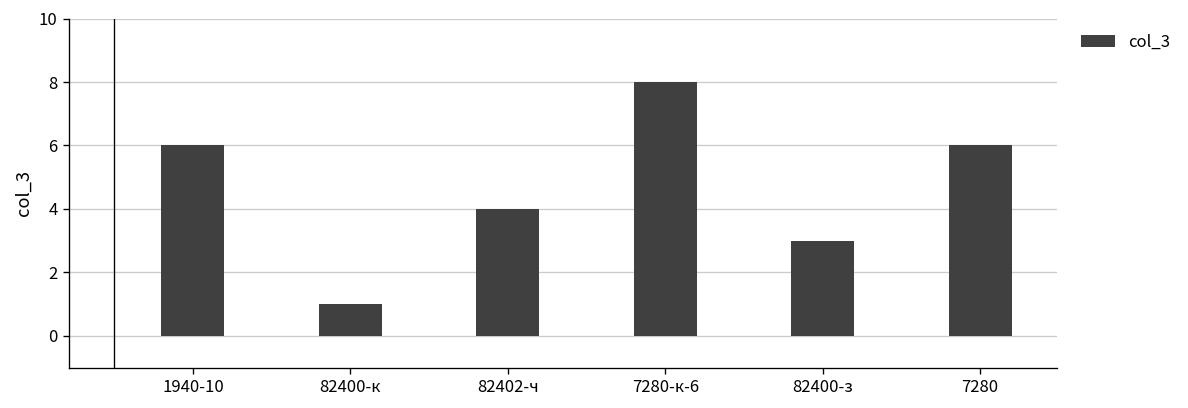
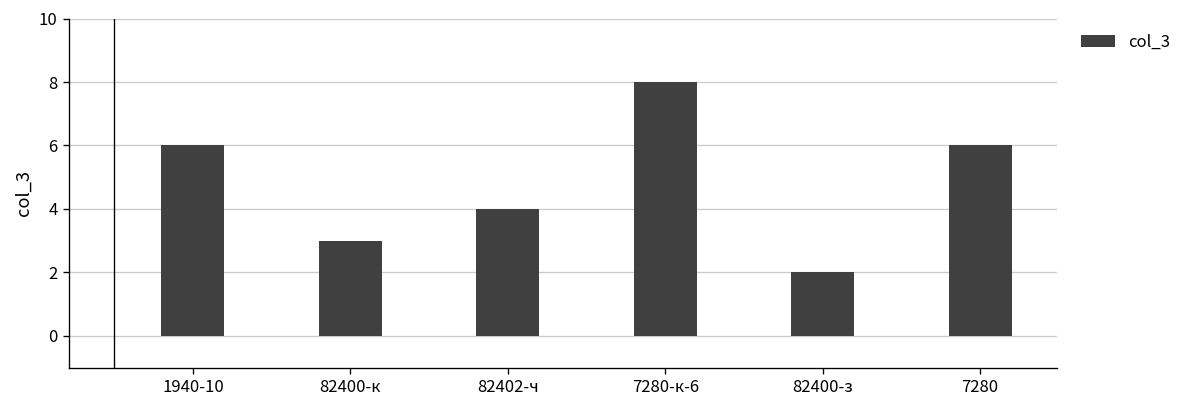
  {
    "1940-10": 6,
-   "82400-к": 1,
+   "82400-к": 3,
    "82402-ч": 4,
    "7280-к-6": 8,
-   "82400-з": 3,
+   "82400-з": 2,
    "7280": 6
  }
